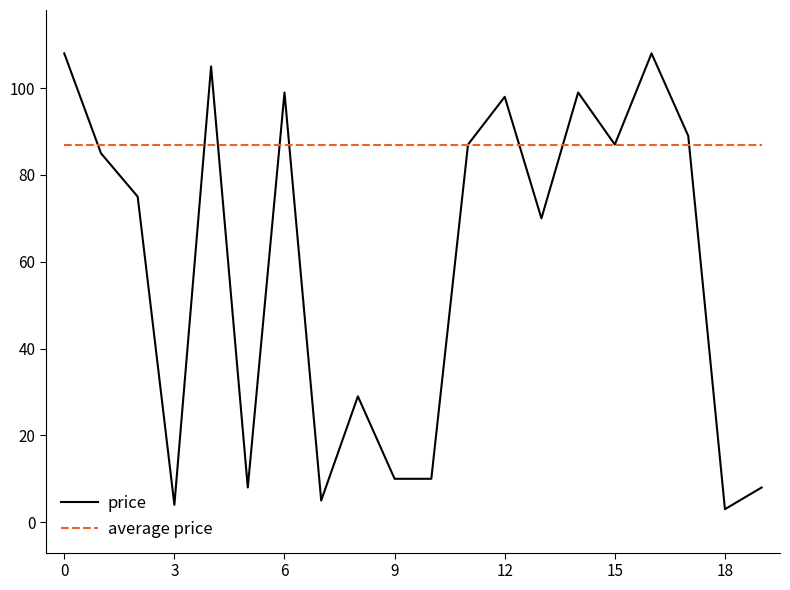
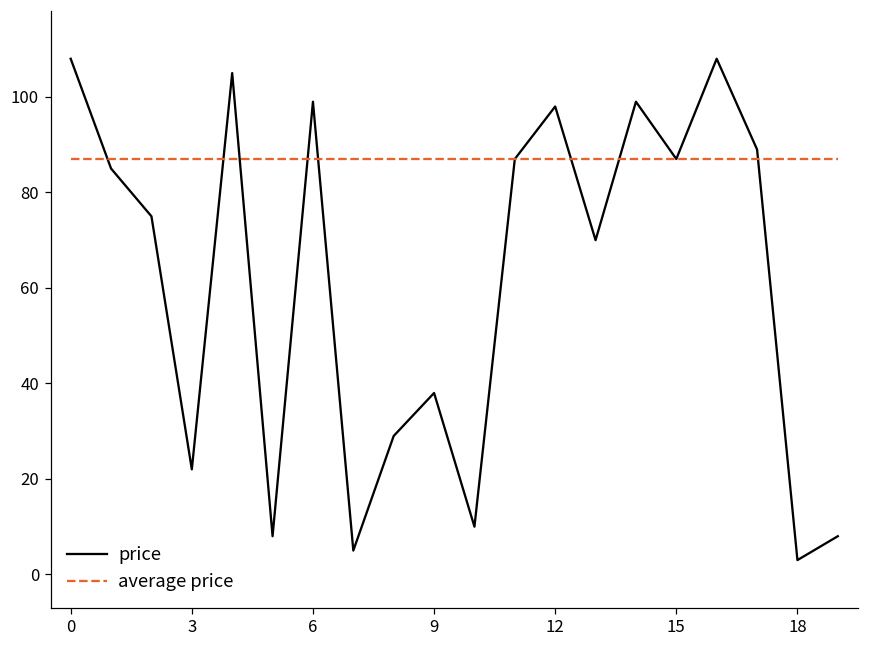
  {
    "price": {
      "0": 108,
-     "3": 4,
+     "3": 22,
      "6": 99,
-     "9": 10,
+     "9": 38,
      "12": 98,
      "18": 3
    },
    "average price": {
      "0": 87,
      "3": 87,
      "6": 87,
      "9": 87,
      "12": 87,
      "18": 87
    }
  }
